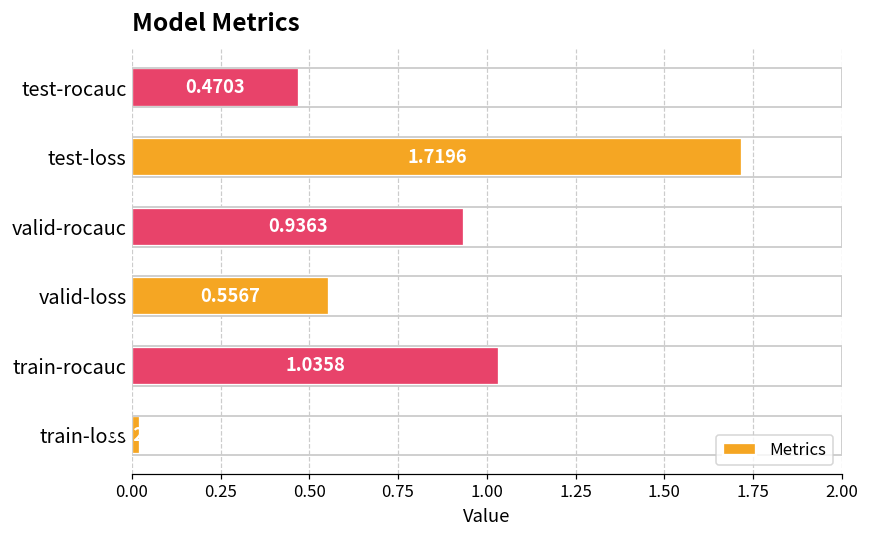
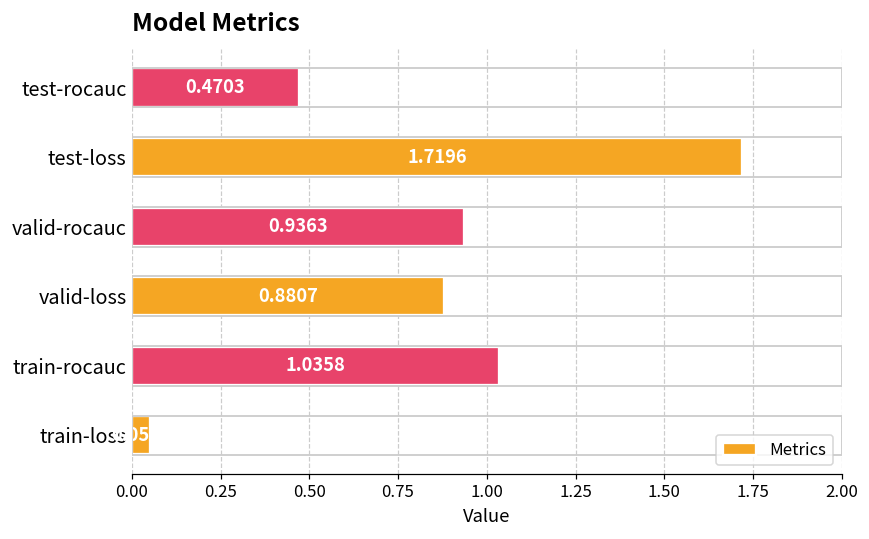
  {
    "test-rocauc": 0.4703,
    "test-loss": 1.7196,
    "valid-rocauc": 0.9363,
-   "valid-loss": 0.5567,
+   "valid-loss": 0.8807,
    "train-rocauc": 1.0358,
-   "train-loss": 0.02
+   "train-loss": 0.05
  }
